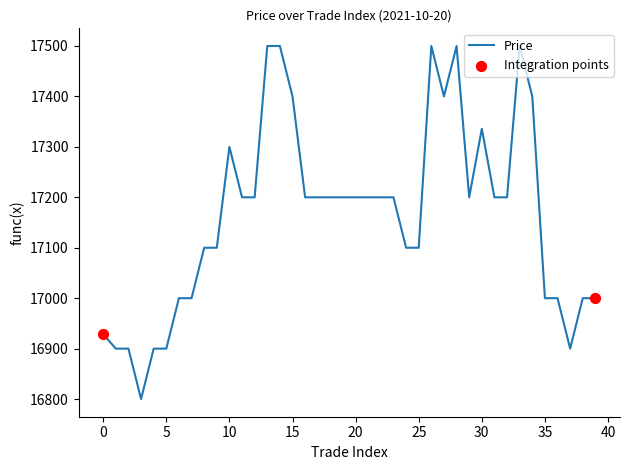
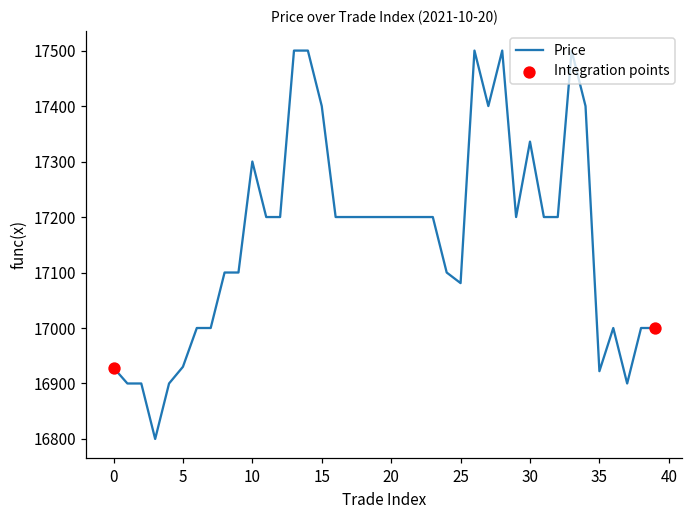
  {
    "Price": {
-     "5": 16900,
+     "5": 16930,
      "10": 17300,
      "15": 17400,
      "20": 17200,
-     "25": 17100,
+     "25": 17080,
      "30": 17340,
-     "35": 17000
+     "35": 16920
    }
  }
